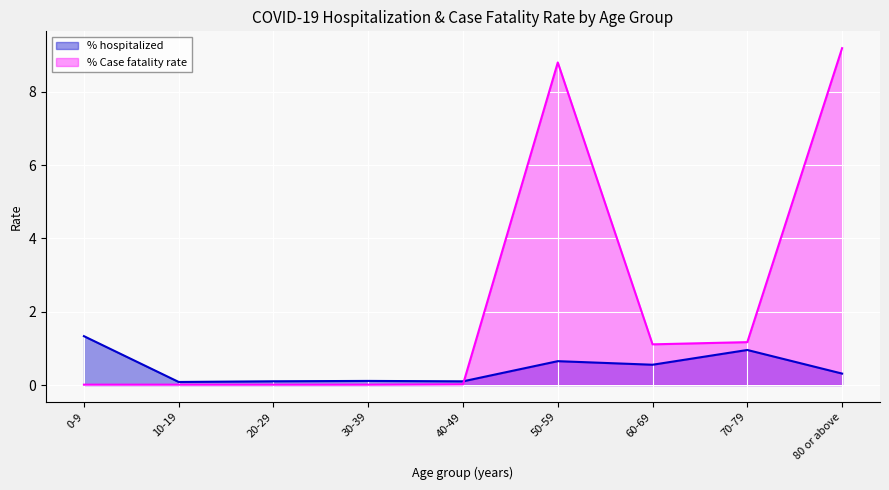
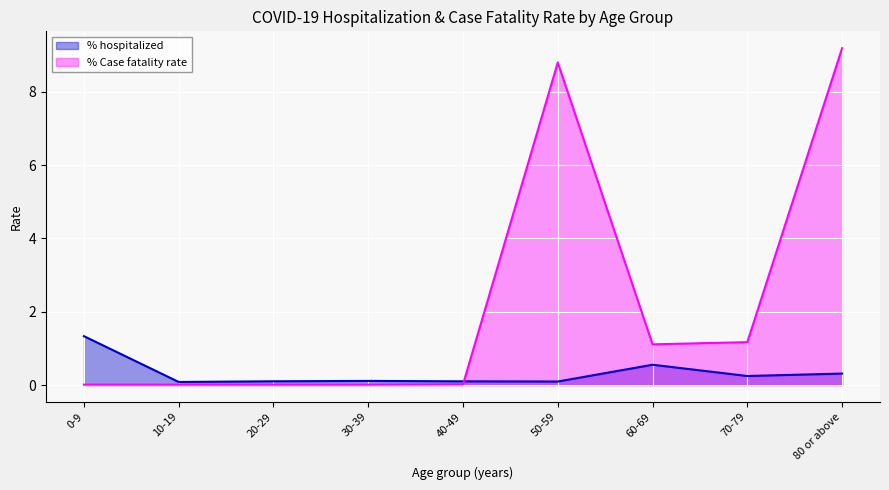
  {
    "% hospitalized": {
      "0-9": 1.3,
      "10-19": 0.1,
      "20-29": 0.1,
      "30-39": 0.1,
      "40-49": 0.1,
-     "50-59": 0.7,
+     "50-59": 0.1,
      "60-69": 0.6,
-     "70-79": 1.0,
+     "70-79": 0.2,
      "80 or above": 0.3
    },
    "% Case fatality rate": {
      "0-9": 0.0,
      "10-19": 0.0,
      "20-29": 0.0,
      "30-39": 0.0,
      "40-49": 0.0,
      "50-59": 8.8,
      "60-69": 1.1,
      "70-79": 1.2,
      "80 or above": 9.2
    }
  }
